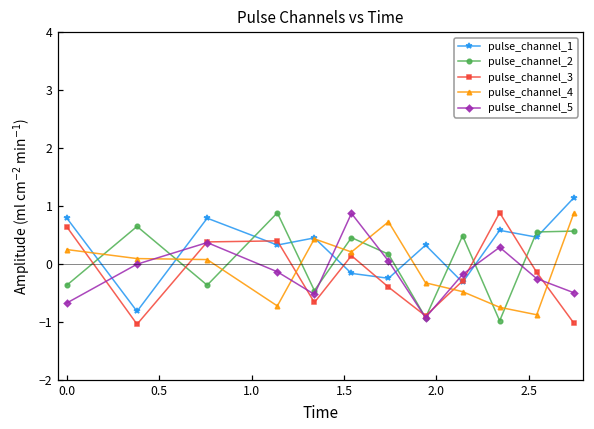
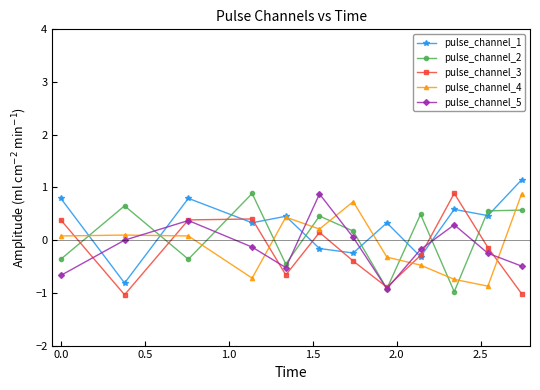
  {
    "pulse_channel_1": {
      "0.0": 0.8
    },
    "pulse_channel_2": {
      "0.0": -0.4
    },
    "pulse_channel_3": {
-     "0.0": 0.6
+     "0.0": 0.4
    },
    "pulse_channel_4": {
-     "0.0": 0.3
+     "0.0": 0.1
    },
    "pulse_channel_5": {
      "0.0": -0.7
    }
  }
